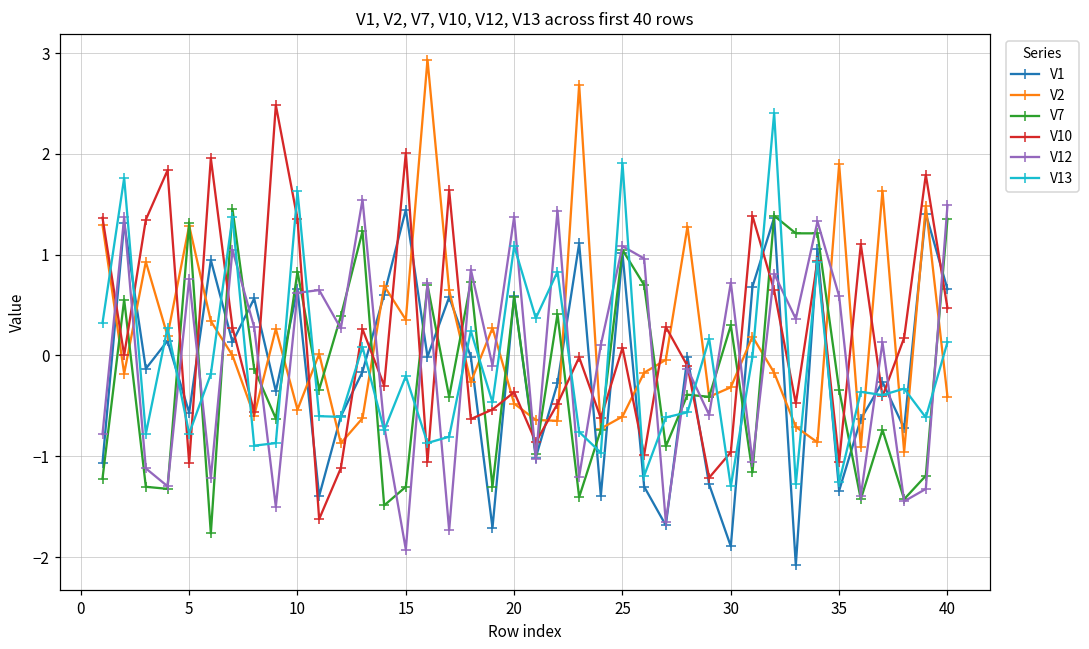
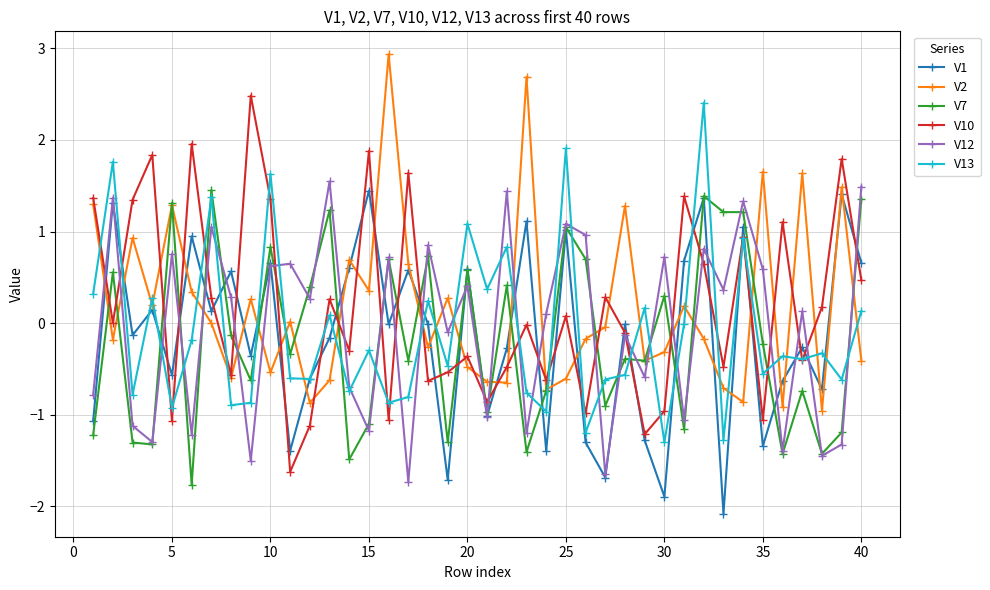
  {
    "V1": {
      "5": -0.6,
      "10": 0.7,
      "15": 1.4,
      "25": 1.0,
      "30": -1.9,
      "35": -1.3,
      "40": 0.7
    },
    "V2": {
      "10": -0.5,
      "15": 0.4,
      "20": -0.5,
      "25": -0.6,
      "30": -0.3,
-     "35": 1.9,
+     "35": 1.7,
      "40": -0.4
    },
    "V7": {
      "10": 0.8,
-     "15": -1.3,
+     "15": -1.1,
      "25": 1.0,
      "30": 0.3,
-     "35": -0.3,
+     "35": -0.2,
      "40": 1.4
    },
    "V10": {
      "5": -1.1,
      "10": 1.4,
-     "15": 2.0,
+     "15": 1.9,
      "20": -0.4,
      "25": 0.1,
      "30": -1.0,
      "35": -1.1,
      "40": 0.5
    },
    "V12": {
      "5": 0.8,
      "10": 0.6,
-     "15": -1.9,
-     "20": 1.4,
+     "15": -1.2,
+     "20": 0.4,
      "25": 1.1,
      "30": 0.7,
      "35": 0.6,
      "40": 1.5
    },
    "V13": {
-     "5": -0.8,
+     "5": -0.9,
      "10": 1.6,
-     "15": -0.2,
+     "15": -0.3,
      "20": 1.1,
      "25": 1.9,
      "30": -1.3,
-     "35": -1.3,
+     "35": -0.6,
      "40": 0.1
    }
  }
